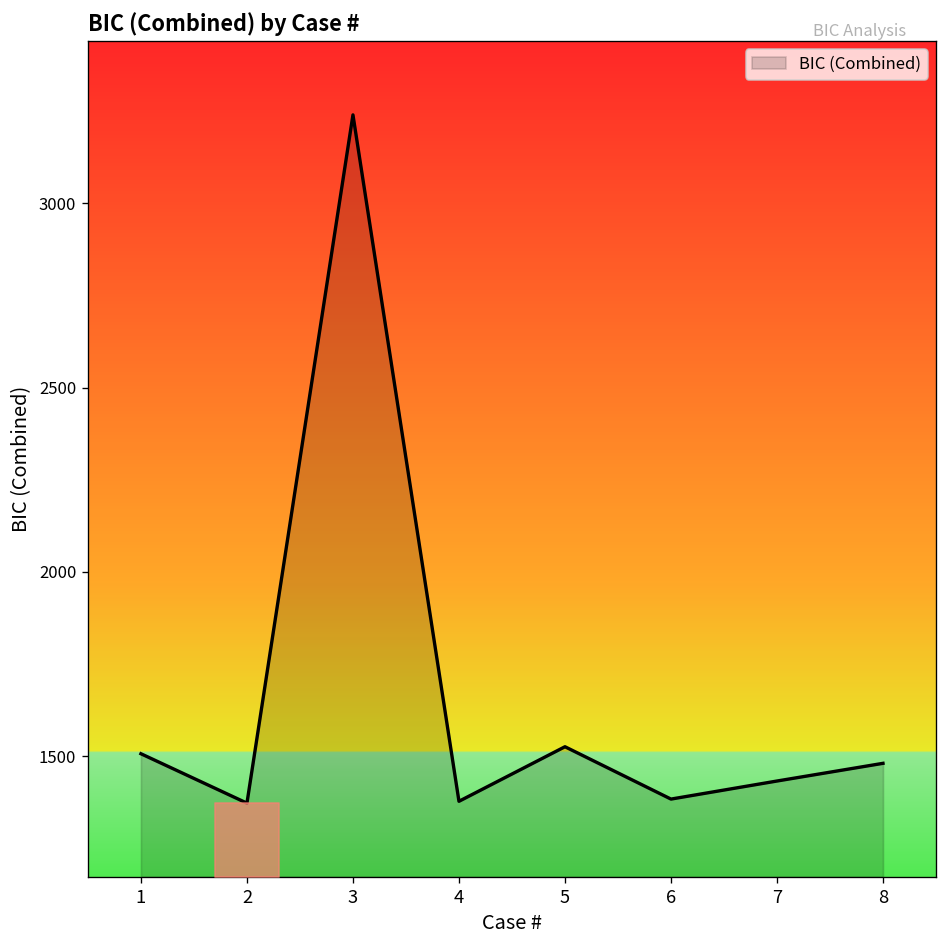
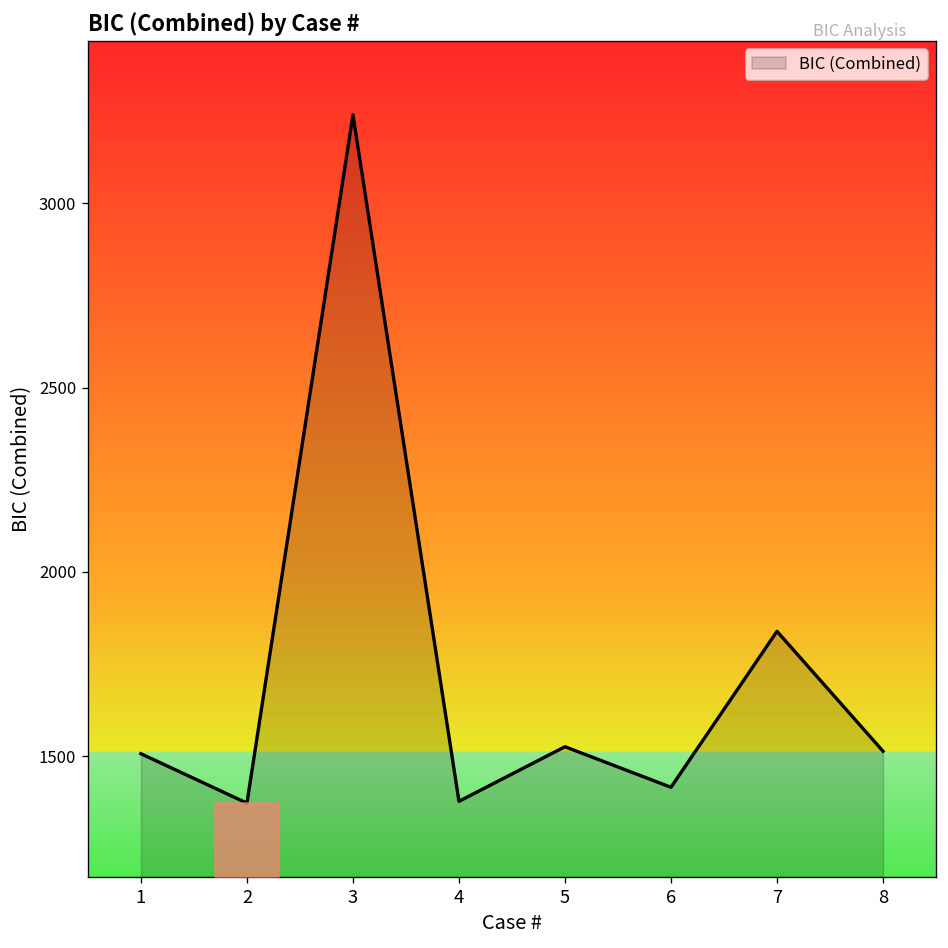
  {
    "1": 1510,
    "2": 1370,
    "3": 3240,
    "4": 1380,
    "5": 1530,
-   "6": 1380,
-   "7": 1430,
-   "8": 1480
+   "6": 1420,
+   "7": 1840,
+   "8": 1510
  }
